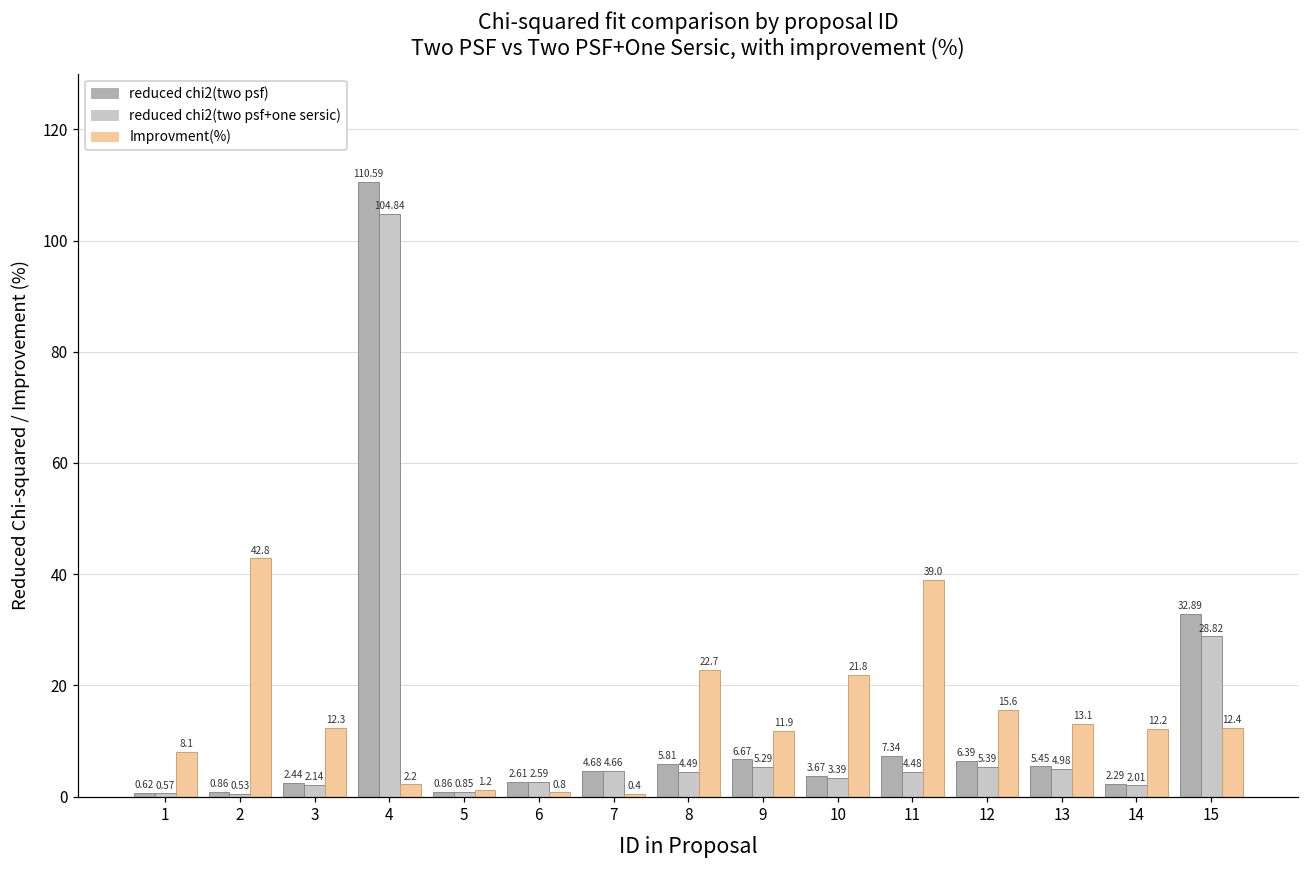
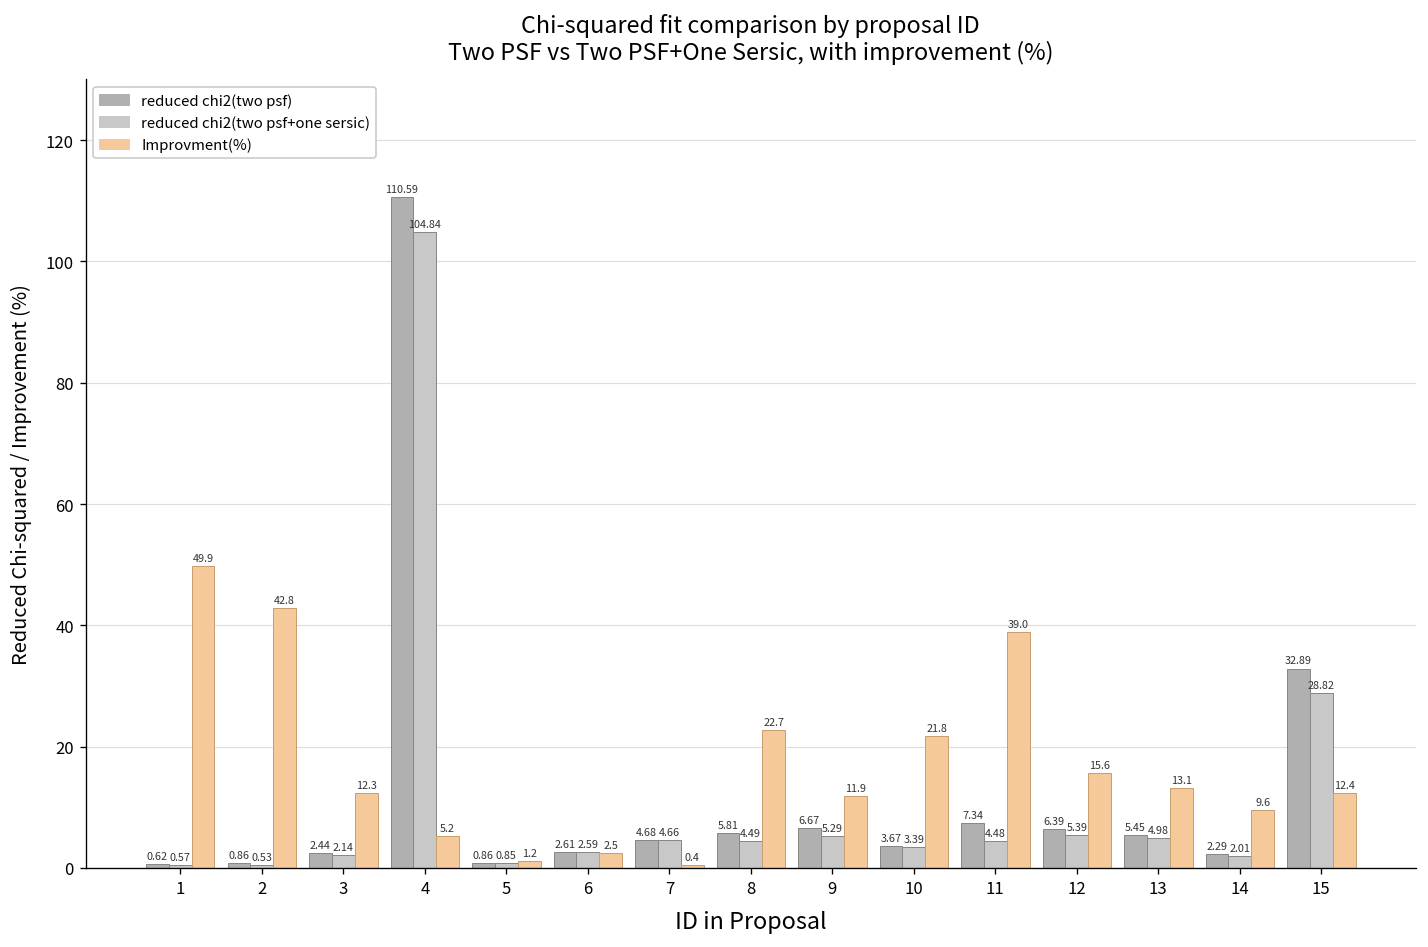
  {
    "Improvment(%)": {
-     "1": 8.1,
+     "1": 49.9,
      "2": 42.8,
      "3": 12.3,
-     "4": 2.2,
+     "4": 5.2,
      "5": 1.2,
-     "6": 0.8,
+     "6": 2.5,
      "7": 0.4,
      "8": 22.7,
      "9": 11.9,
      "10": 21.8,
      "11": 39.0,
      "12": 15.6,
      "13": 13.1,
-     "14": 12.2,
+     "14": 9.6,
      "15": 12.4
    }
  }
